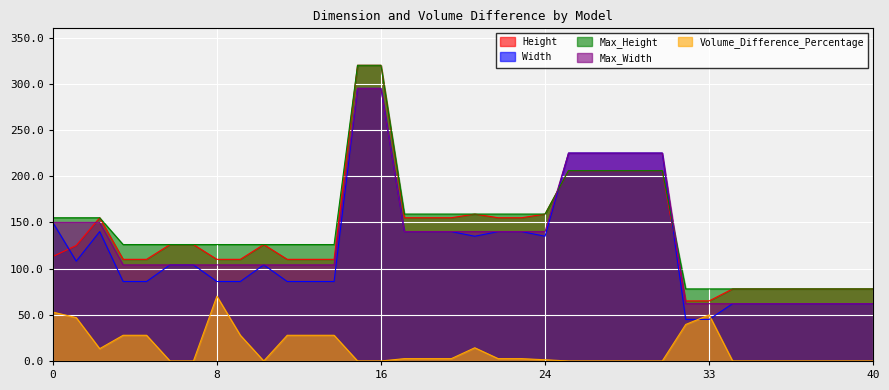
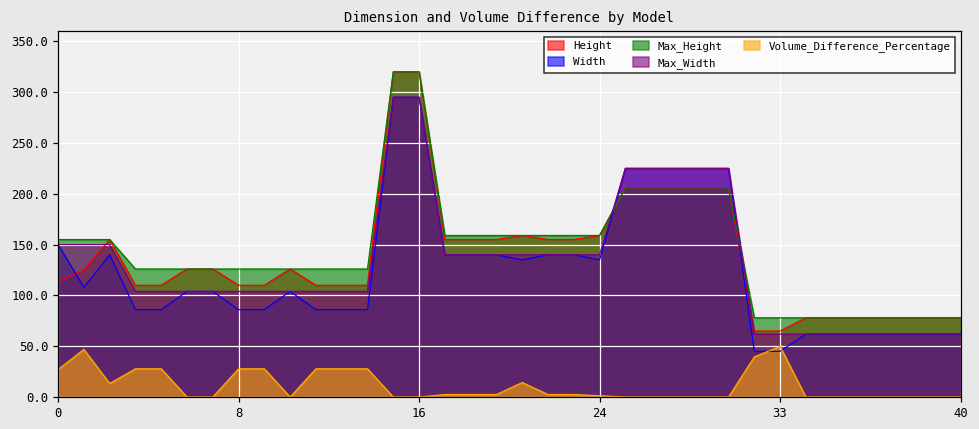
  {
    "Height": {
      "0": 110,
      "8": 110,
      "33": 70
    },
    "Width": {
      "8": 90,
      "24": 140,
      "33": 50
    },
    "Max_Height": {
      "0": 160,
      "8": 130,
      "33": 80
    },
    "Max_Width": {
      "8": 100,
      "24": 140,
      "33": 60
    },
    "Volume_Difference_Percentage": {
-     "0": 50,
-     "8": 70,
+     "0": 30,
+     "8": 30,
      "16": 0,
      "24": 0,
      "33": 50,
      "40": 0
    }
  }
